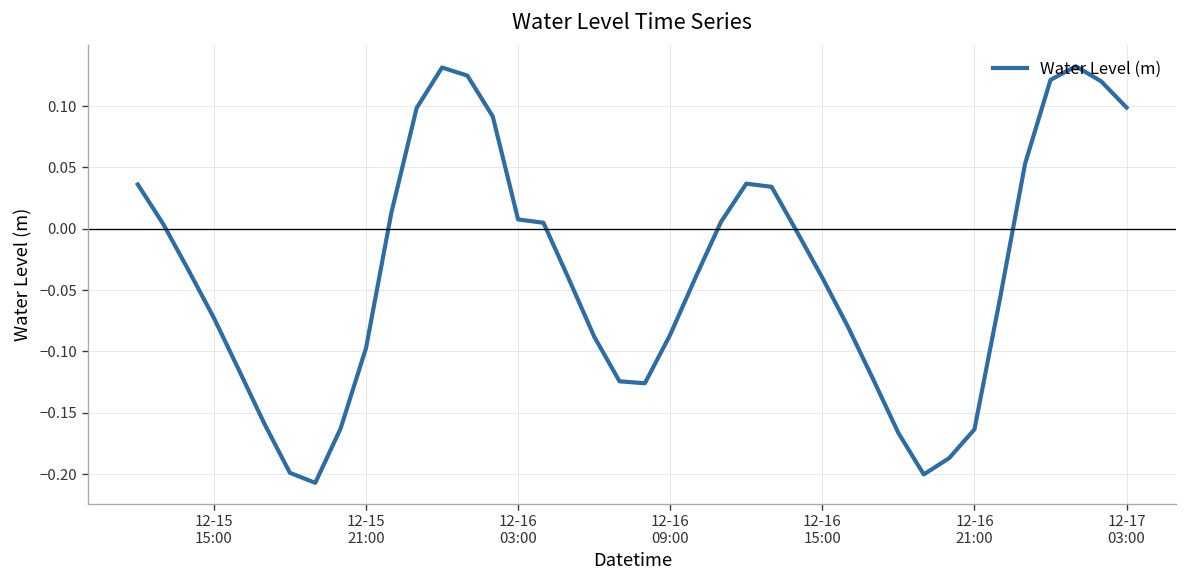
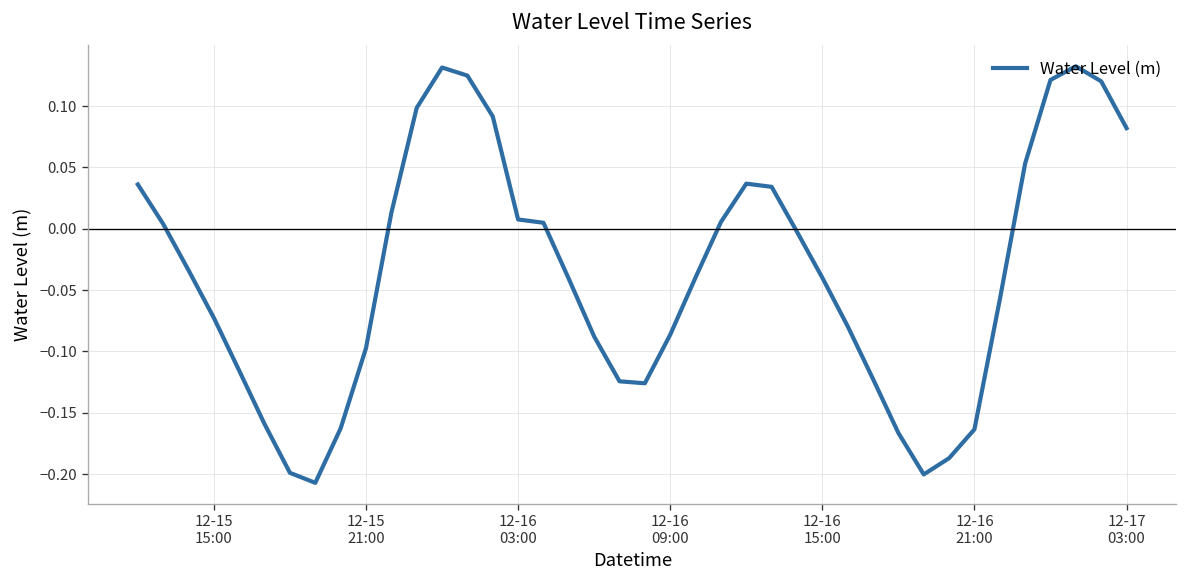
  {
    "12-15 15:00": -0.073,
    "12-15 21:00": -0.097,
    "12-16 03:00": 0.008,
    "12-16 09:00": -0.086,
    "12-16 15:00": -0.040,
    "12-16 21:00": -0.164,
-   "12-17 03:00": 0.099
+   "12-17 03:00": 0.082
  }
